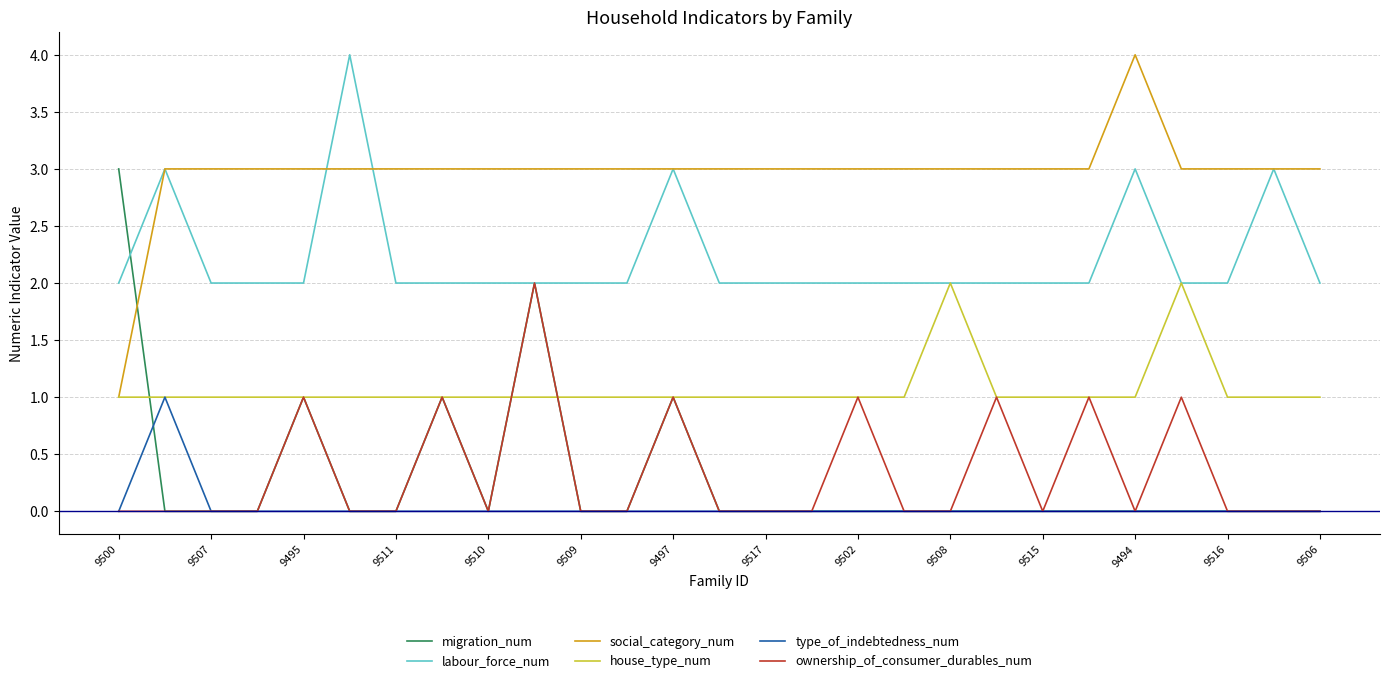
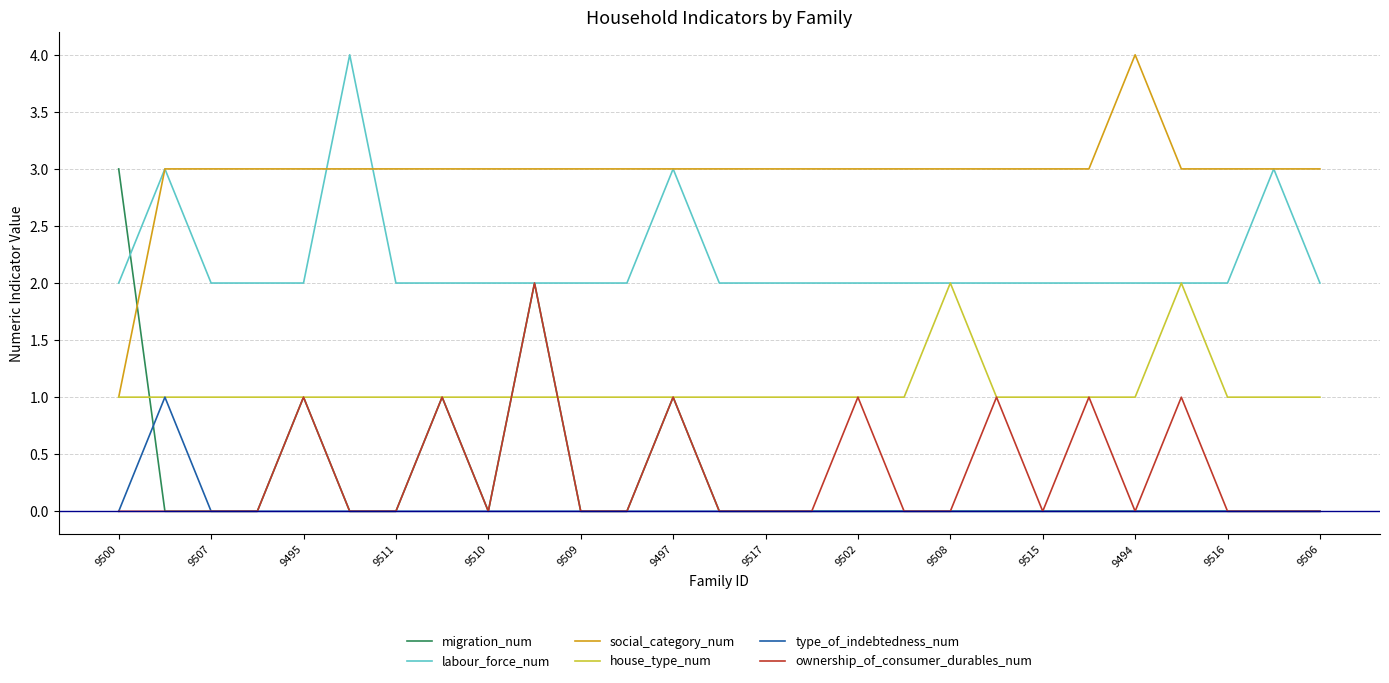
  {
    "migration_num": {
      "9500": 3
    },
    "labour_force_num": {
      "9500": 2,
      "9507": 2,
      "9495": 2,
      "9511": 2,
      "9510": 2,
      "9509": 2,
      "9517": 2,
      "9502": 2,
      "9515": 2,
-     "9494": 3,
+     "9494": 2,
      "9516": 2,
      "9506": 2
    },
    "type_of_indebtedness_num": {
      "9495": 0,
      "9497": 0
    }
  }
